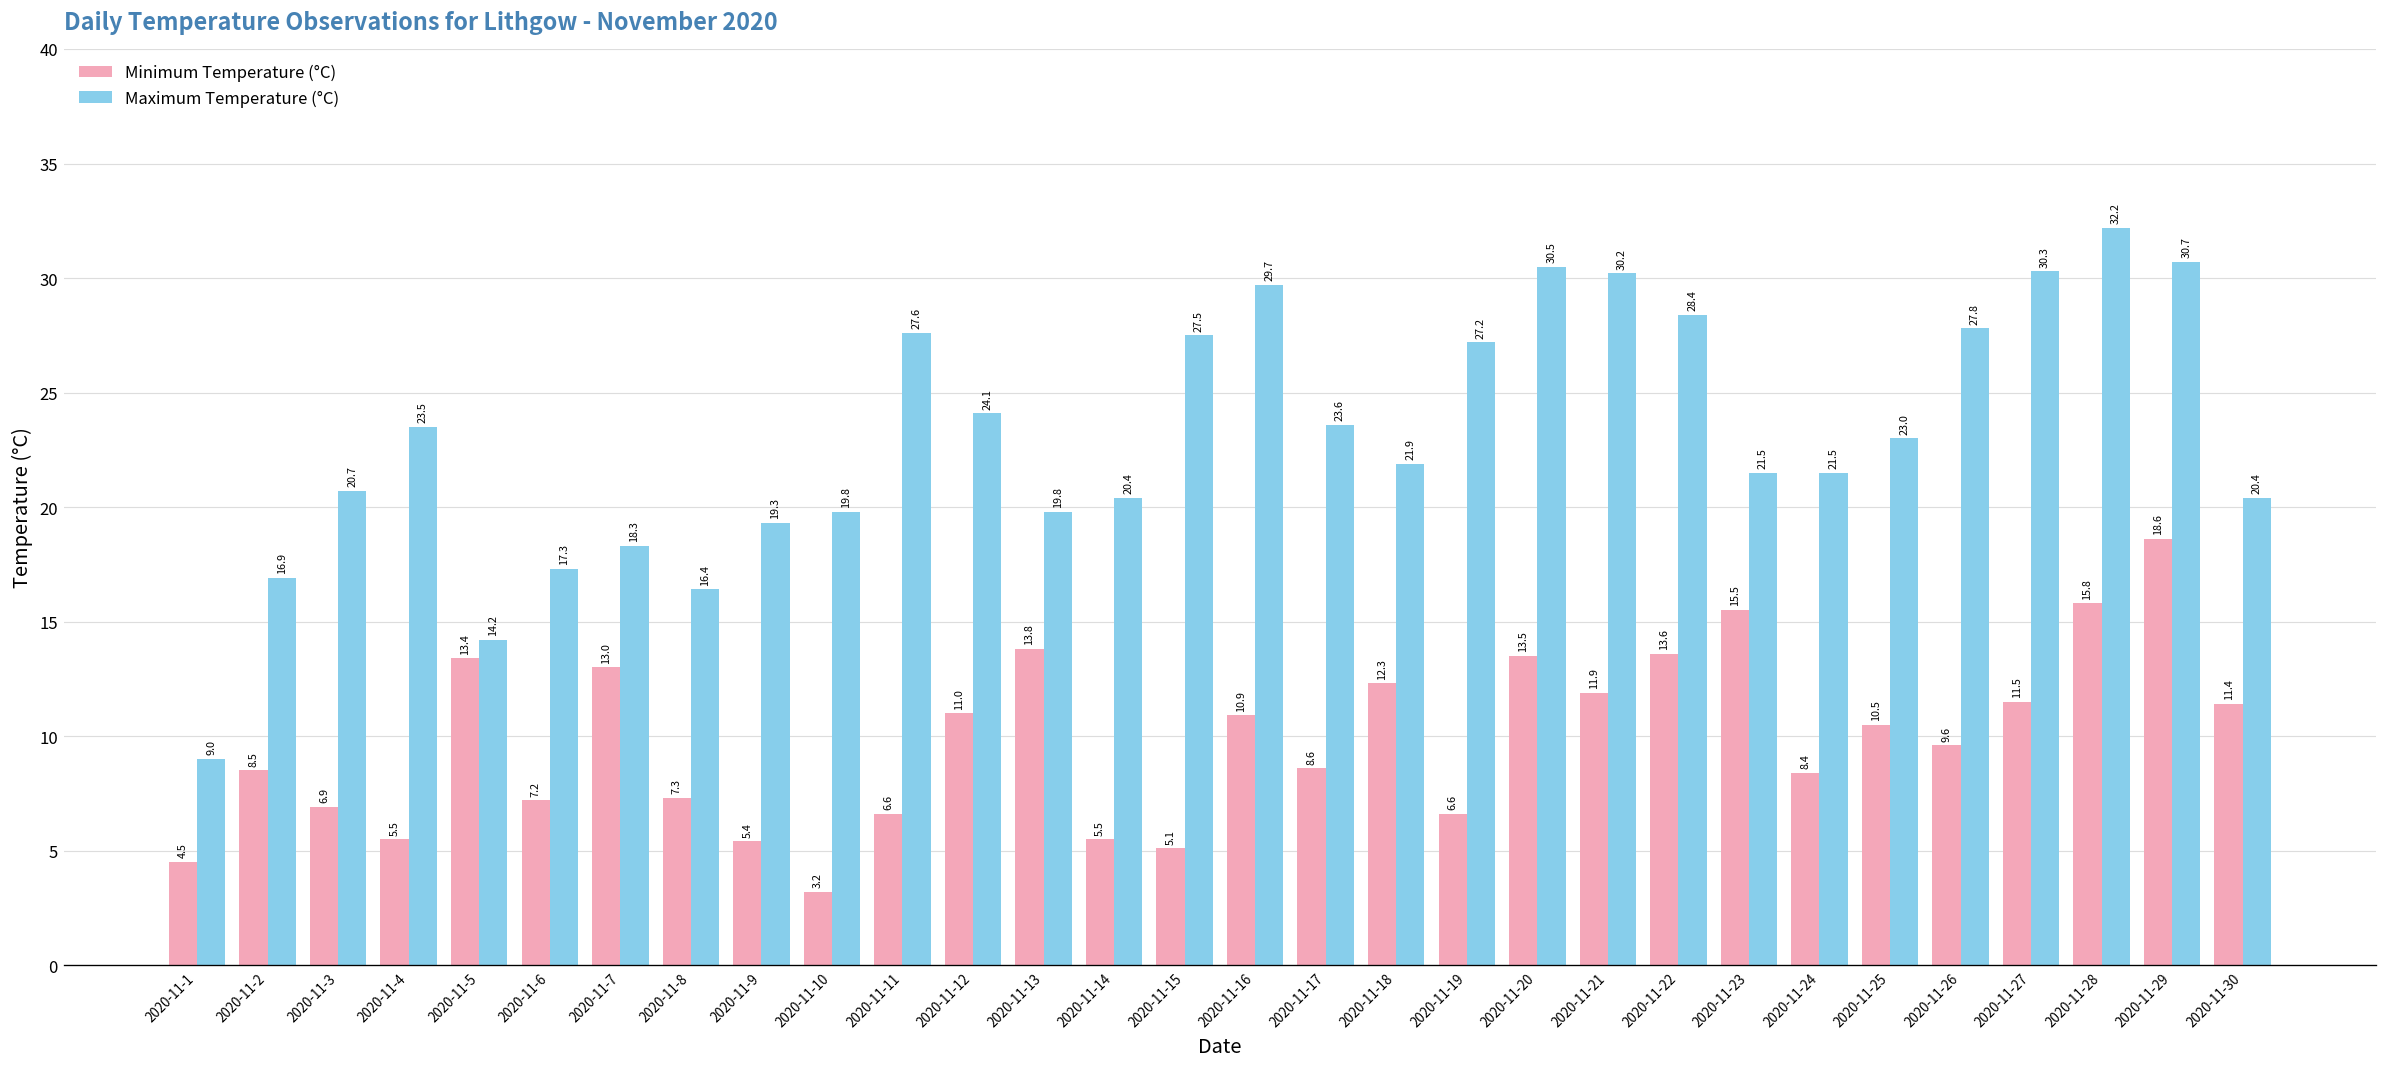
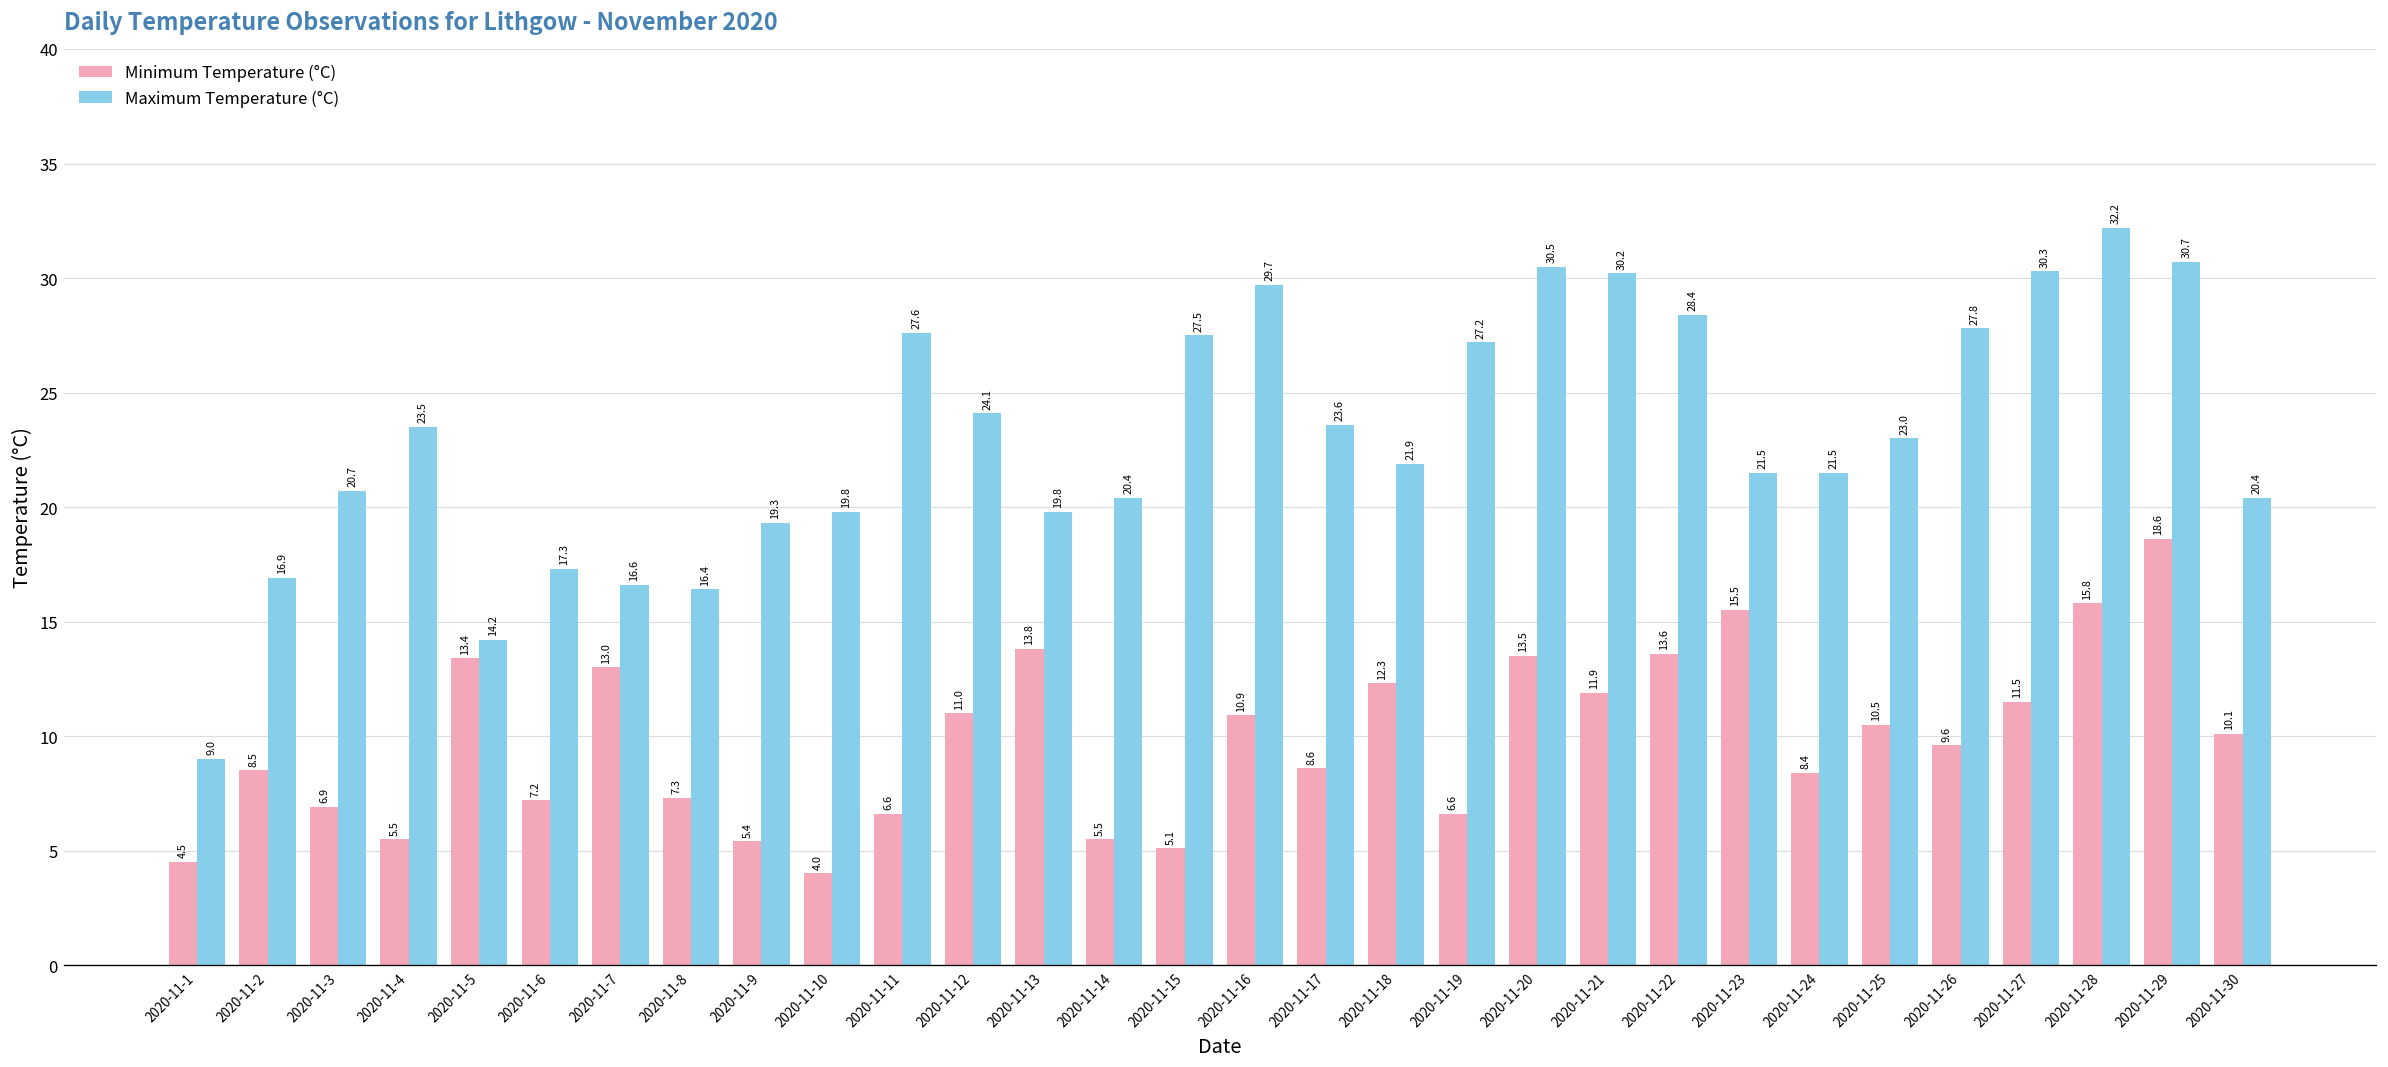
  {
    "Minimum Temperature (°C)": {
      "2020-11-1": 4.5,
      "2020-11-2": 8.5,
      "2020-11-3": 6.9,
      "2020-11-4": 5.5,
      "2020-11-5": 13.4,
      "2020-11-6": 7.2,
      "2020-11-7": 13.0,
      "2020-11-8": 7.3,
      "2020-11-9": 5.4,
-     "2020-11-10": 3.2,
+     "2020-11-10": 4.0,
      "2020-11-11": 6.6,
      "2020-11-12": 11.0,
      "2020-11-13": 13.8,
      "2020-11-14": 5.5,
      "2020-11-15": 5.1,
      "2020-11-16": 10.9,
      "2020-11-17": 8.6,
      "2020-11-18": 12.3,
      "2020-11-19": 6.6,
      "2020-11-20": 13.5,
      "2020-11-21": 11.9,
      "2020-11-22": 13.6,
      "2020-11-23": 15.5,
      "2020-11-24": 8.4,
      "2020-11-25": 10.5,
      "2020-11-26": 9.6,
      "2020-11-27": 11.5,
      "2020-11-28": 15.8,
      "2020-11-29": 18.6,
-     "2020-11-30": 11.4
+     "2020-11-30": 10.1
    },
    "Maximum Temperature (°C)": {
      "2020-11-1": 9.0,
      "2020-11-2": 16.9,
      "2020-11-3": 20.7,
      "2020-11-4": 23.5,
      "2020-11-5": 14.2,
      "2020-11-6": 17.3,
-     "2020-11-7": 18.3,
+     "2020-11-7": 16.6,
      "2020-11-8": 16.4,
      "2020-11-9": 19.3,
      "2020-11-10": 19.8,
      "2020-11-11": 27.6,
      "2020-11-12": 24.1,
      "2020-11-13": 19.8,
      "2020-11-14": 20.4,
      "2020-11-15": 27.5,
      "2020-11-16": 29.7,
      "2020-11-17": 23.6,
      "2020-11-18": 21.9,
      "2020-11-19": 27.2,
      "2020-11-20": 30.5,
      "2020-11-21": 30.2,
      "2020-11-22": 28.4,
      "2020-11-23": 21.5,
      "2020-11-24": 21.5,
      "2020-11-25": 23.0,
      "2020-11-26": 27.8,
      "2020-11-27": 30.3,
      "2020-11-28": 32.2,
      "2020-11-29": 30.7,
      "2020-11-30": 20.4
    }
  }
